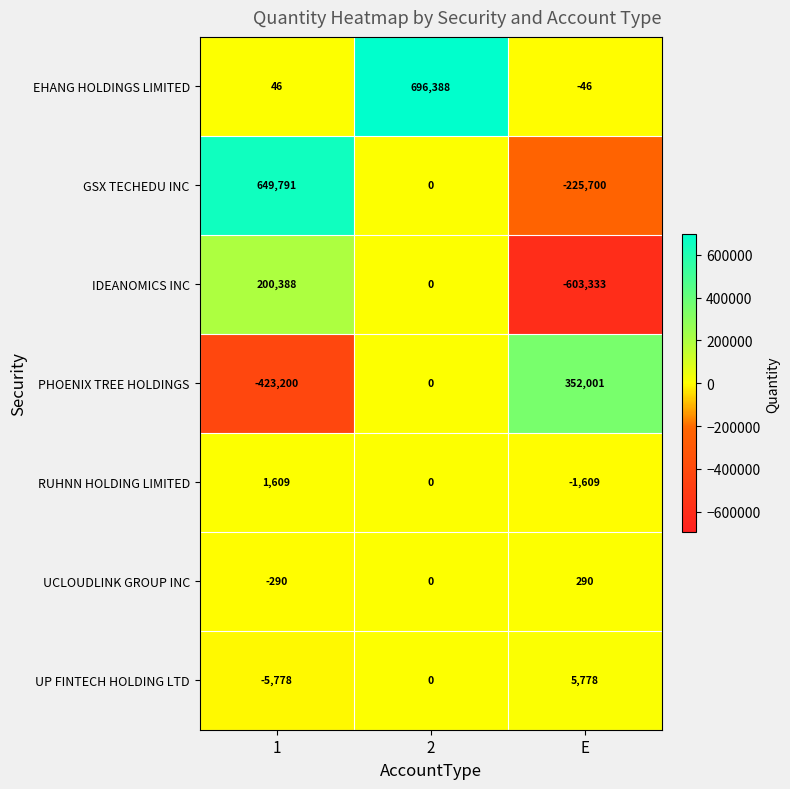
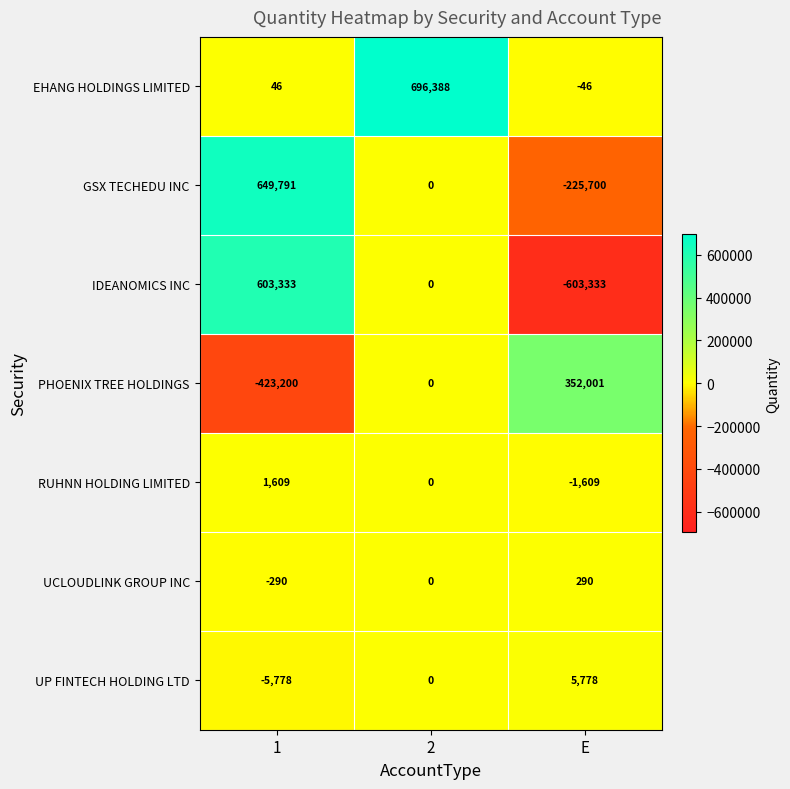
  {
    "EHANG HOLDINGS LIMITED": {
      "1": "46",
      "2": "696,388",
      "E": "-46"
    },
    "GSX TECHEDU INC": {
      "1": "649,791",
      "2": "0",
      "E": "-225,700"
    },
    "IDEANOMICS INC": {
-     "1": "200,388",
+     "1": "603,333",
      "2": "0",
      "E": "-603,333"
    },
    "PHOENIX TREE HOLDINGS": {
      "1": "-423,200",
      "2": "0",
      "E": "352,001"
    },
    "RUHNN HOLDING LIMITED": {
      "1": "1,609",
      "2": "0",
      "E": "-1,609"
    },
    "UCLOUDLINK GROUP INC": {
      "1": "-290",
      "2": "0",
      "E": "290"
    },
    "UP FINTECH HOLDING LTD": {
      "1": "-5,778",
      "2": "0",
      "E": "5,778"
    }
  }
